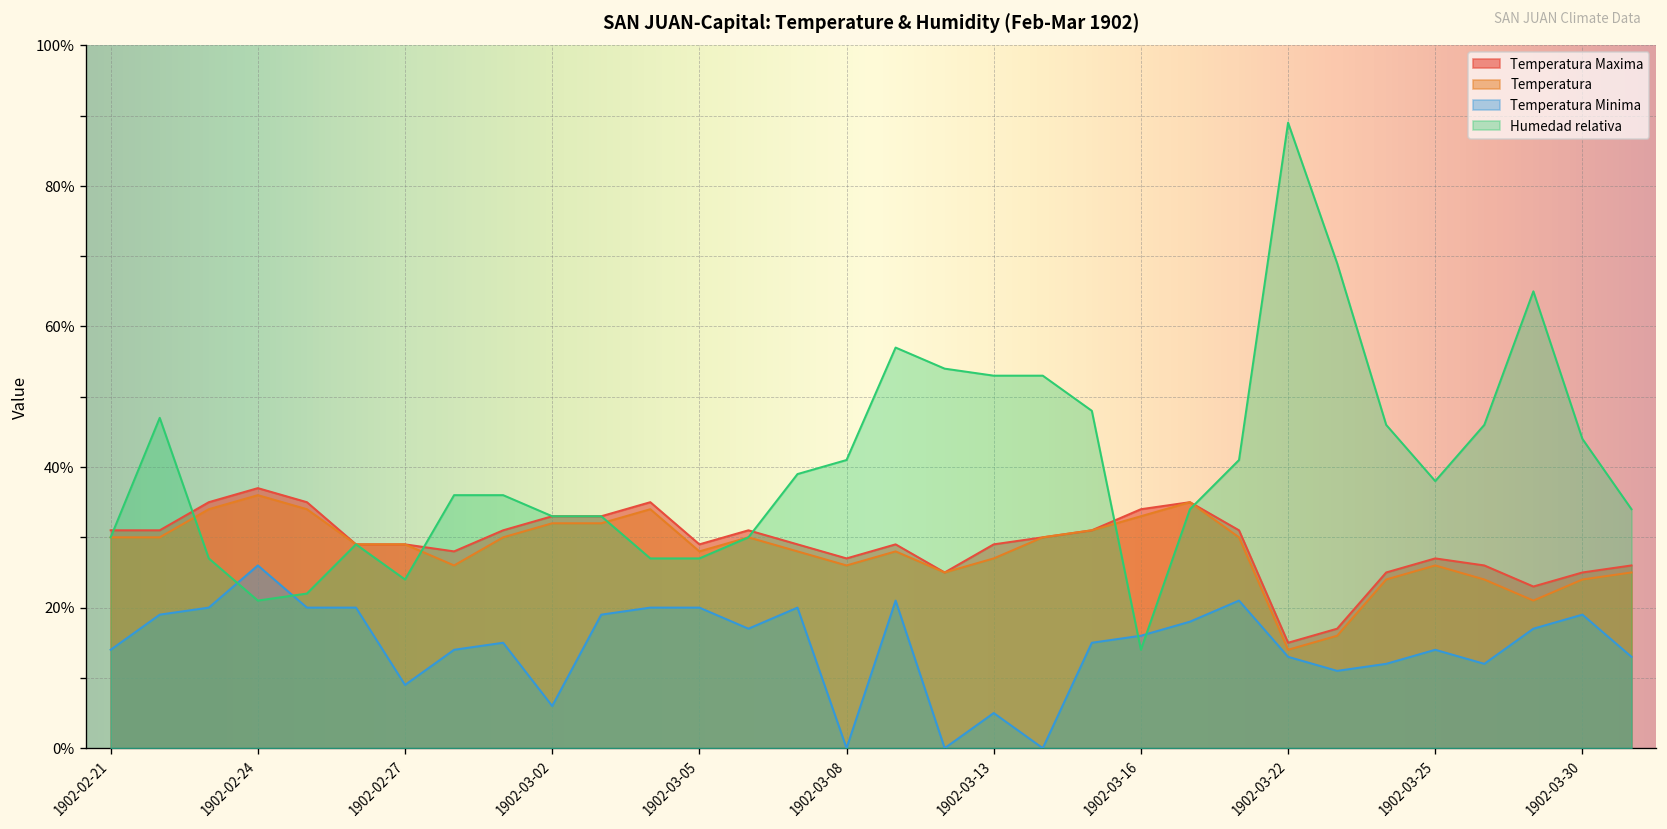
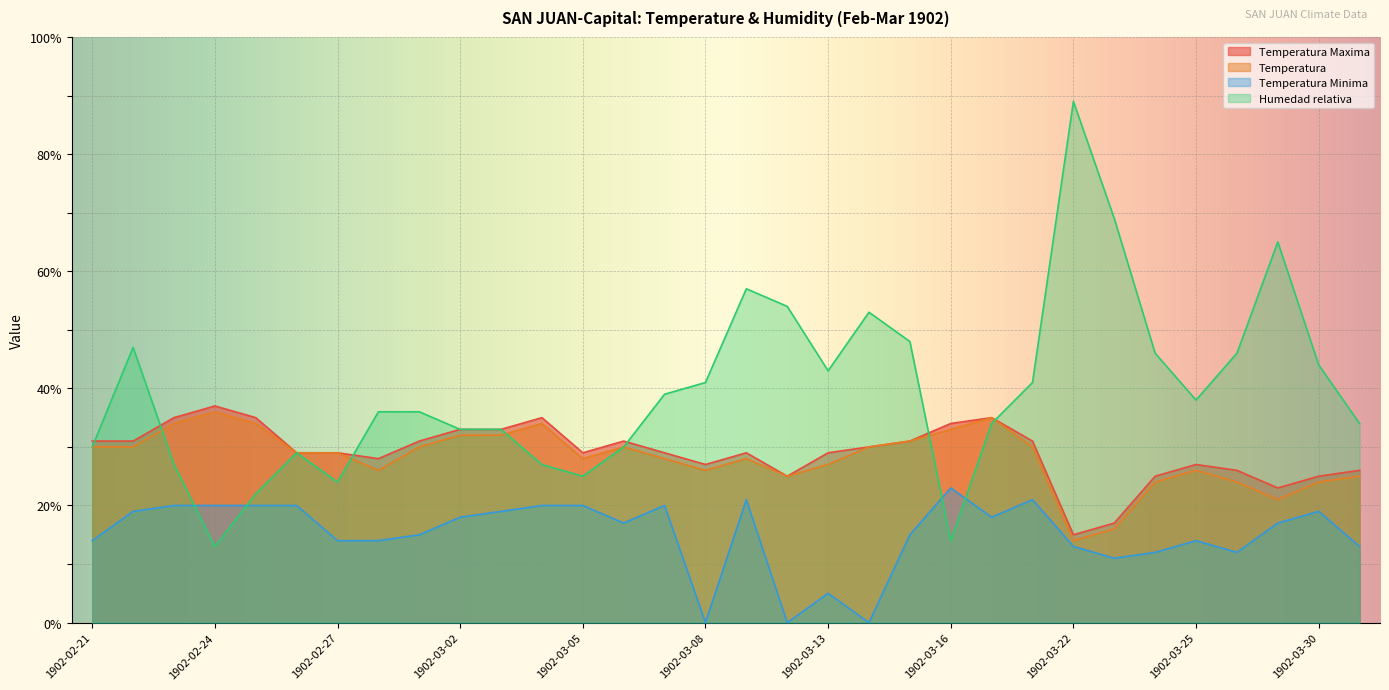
  {
    "Temperatura Minima": {
      "1902-02-21": "14%",
-     "1902-02-24": "26%",
-     "1902-02-27": "9%",
-     "1902-03-02": "6%",
+     "1902-02-24": "20%",
+     "1902-02-27": "14%",
+     "1902-03-02": "18%",
      "1902-03-05": "20%",
      "1902-03-08": "0%",
      "1902-03-13": "5%",
-     "1902-03-16": "16%",
+     "1902-03-16": "23%",
      "1902-03-22": "13%",
      "1902-03-25": "14%",
      "1902-03-30": "19%"
    },
    "Humedad relativa": {
-     "1902-02-24": "21%",
+     "1902-02-24": "13%",
      "1902-02-27": "24%",
-     "1902-03-05": "27%",
+     "1902-03-05": "25%",
      "1902-03-08": "41%",
-     "1902-03-13": "53%",
+     "1902-03-13": "43%",
      "1902-03-16": "14%",
      "1902-03-22": "89%",
      "1902-03-25": "38%",
      "1902-03-30": "44%"
    }
  }
